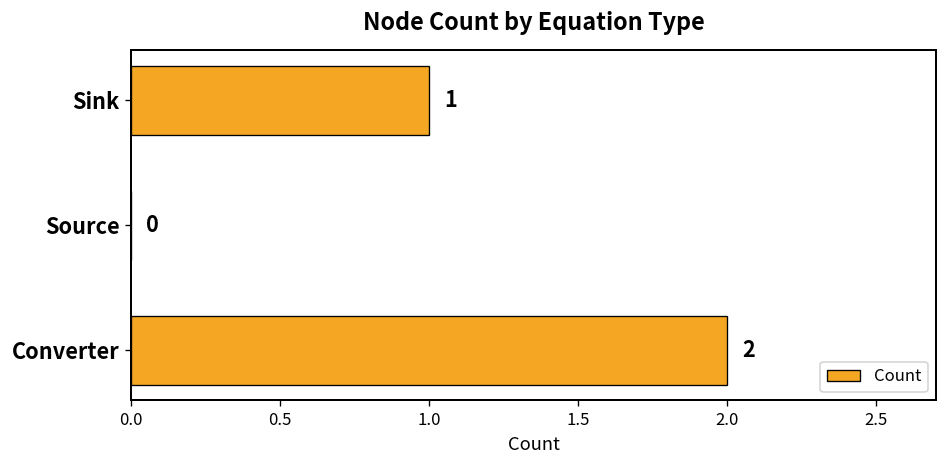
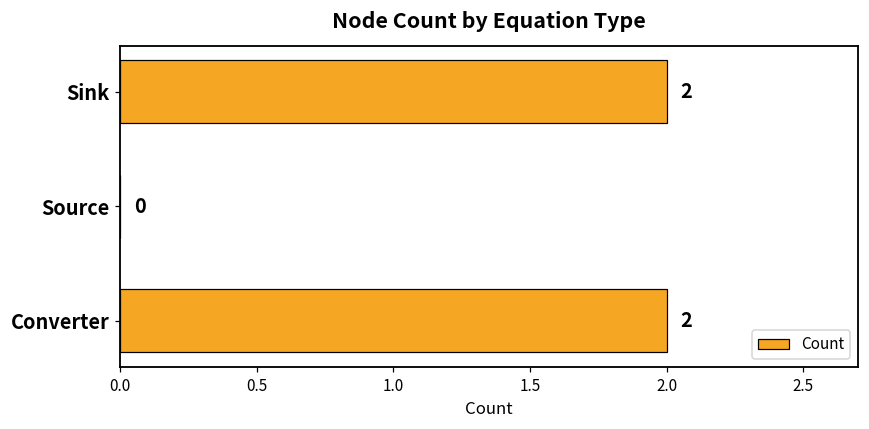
  {
-   "Sink": 1,
+   "Sink": 2,
    "Source": 0,
    "Converter": 2
  }
